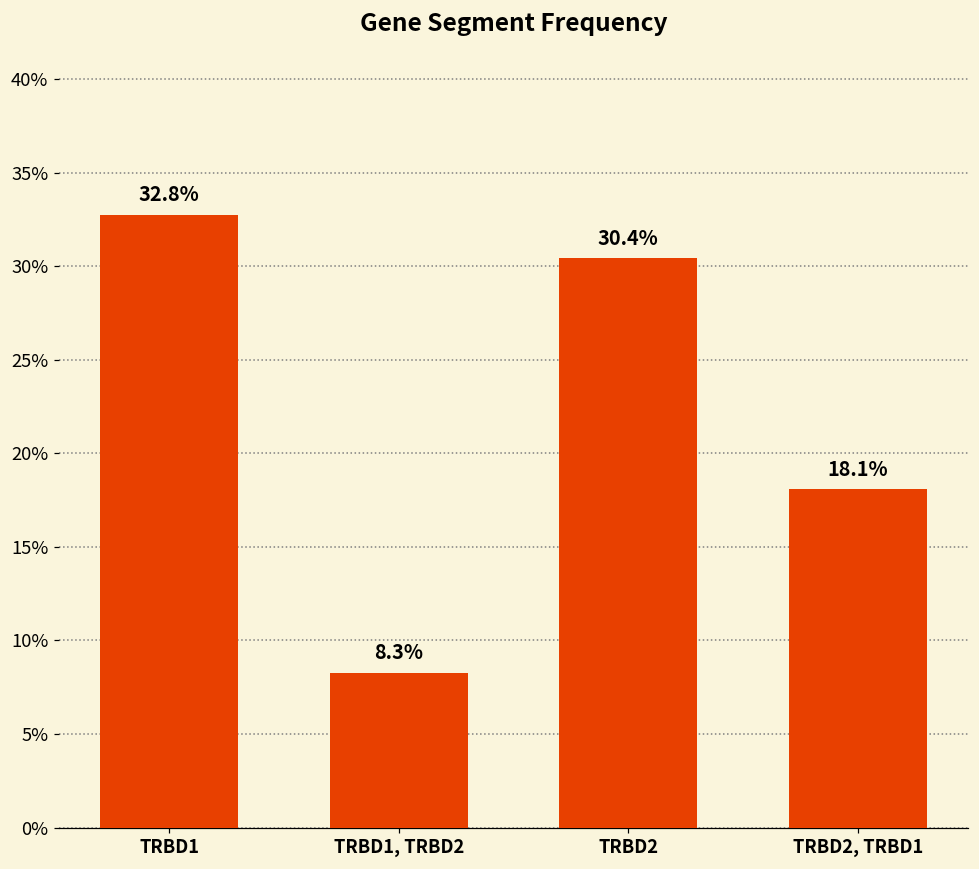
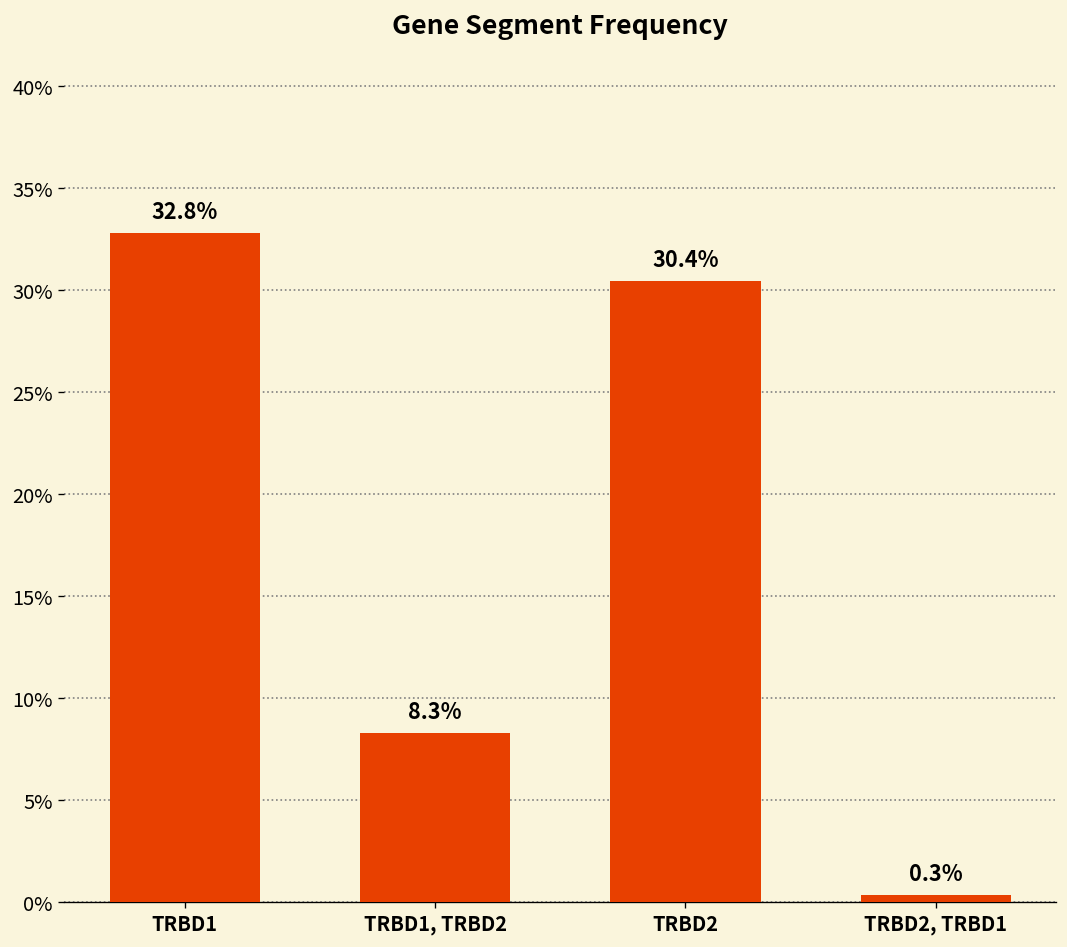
  {
    "TRBD1": "32.8%",
    "TRBD1, TRBD2": "8.3%",
    "TRBD2": "30.4%",
-   "TRBD2, TRBD1": "18.1%"
+   "TRBD2, TRBD1": "0.3%"
  }
